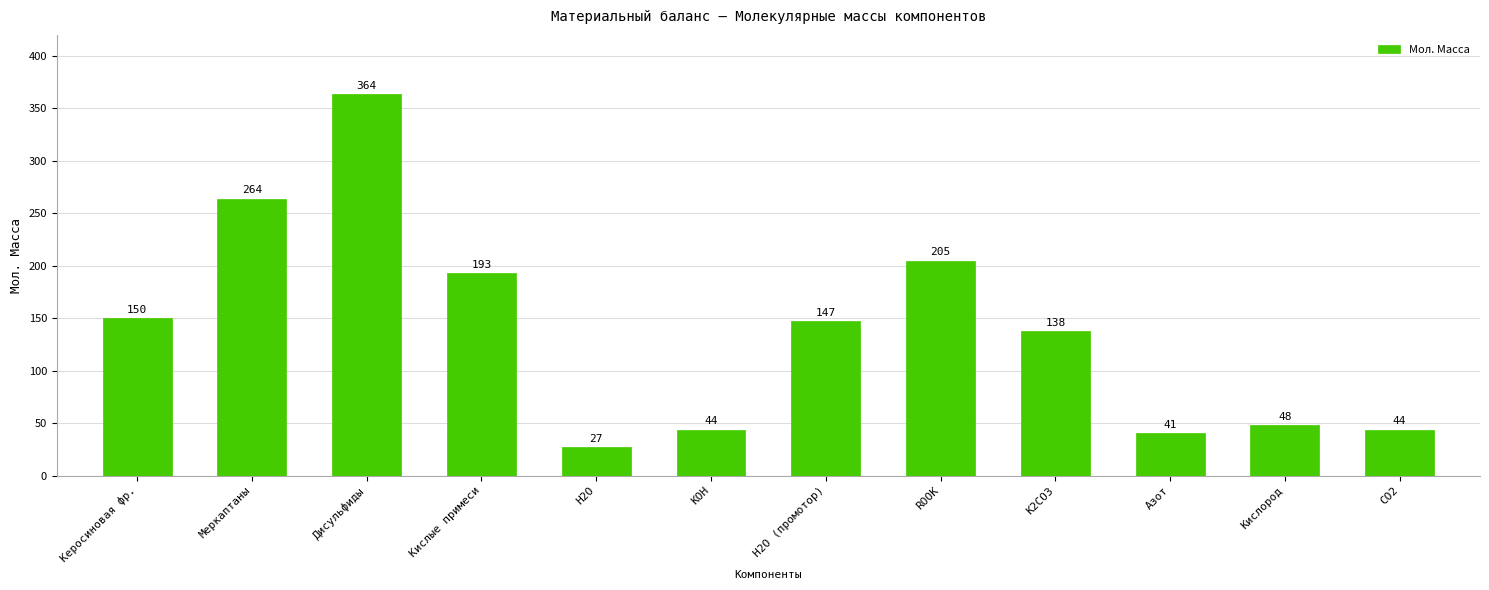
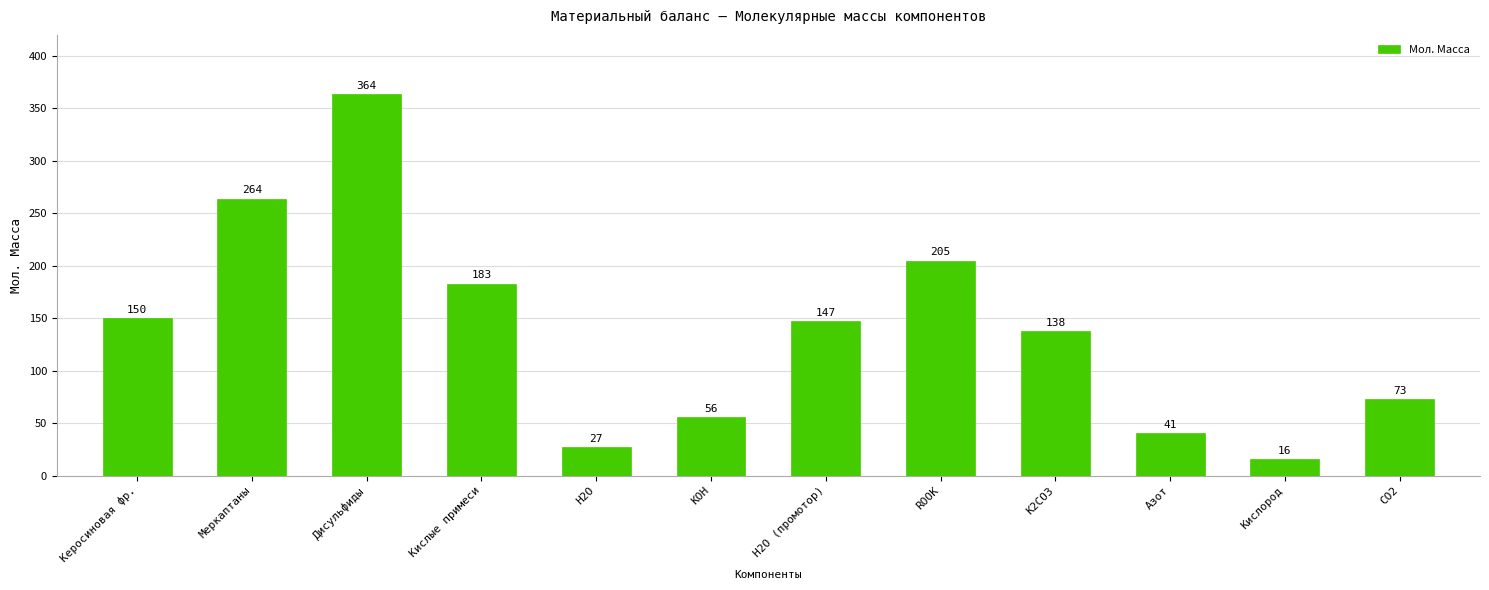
  {
    "Керосиновая фр.": 150,
    "Меркаптаны": 264,
    "Дисульфиды": 364,
-   "Кислые примеси": 193,
+   "Кислые примеси": 183,
    "Н2О": 27,
-   "КОН": 44,
+   "КОН": 56,
    "Н2О (промотор)": 147,
    "ROОK": 205,
    "K2CO3": 138,
    "Азот": 41,
-   "Кислород": 48,
-   "СО2": 44
+   "Кислород": 16,
+   "СО2": 73
  }
